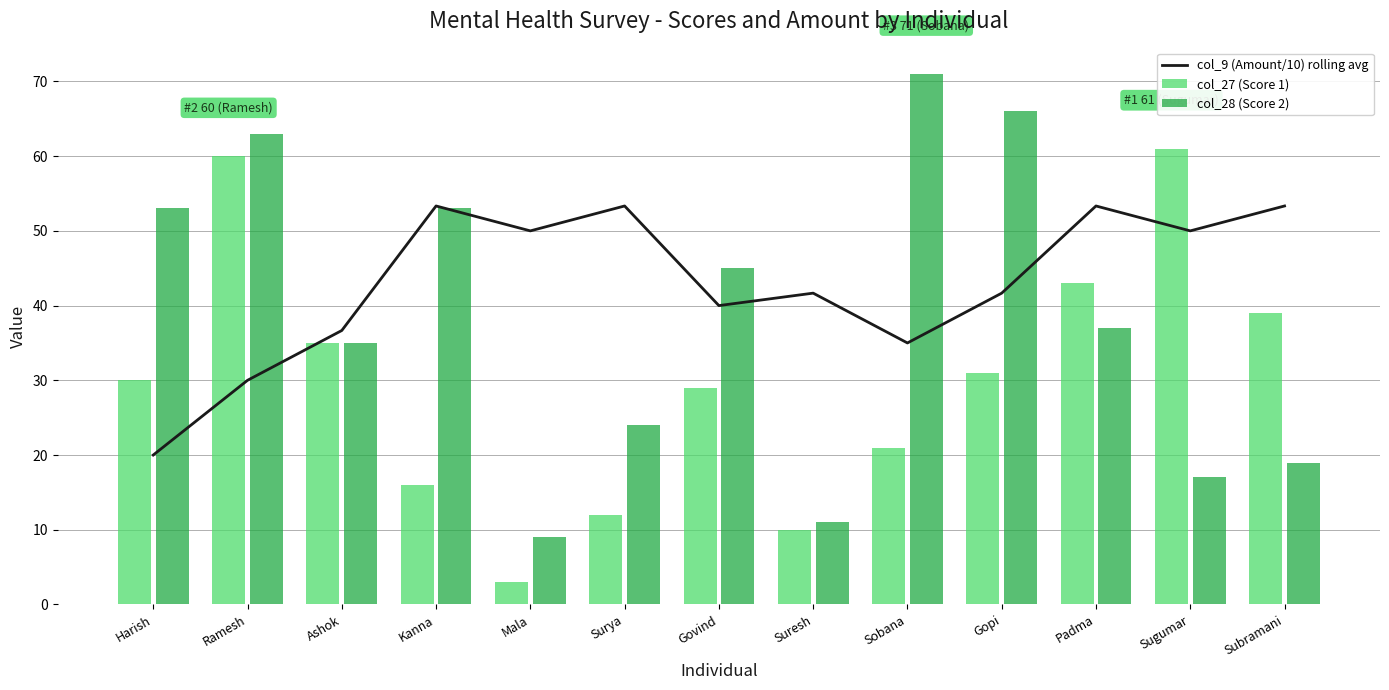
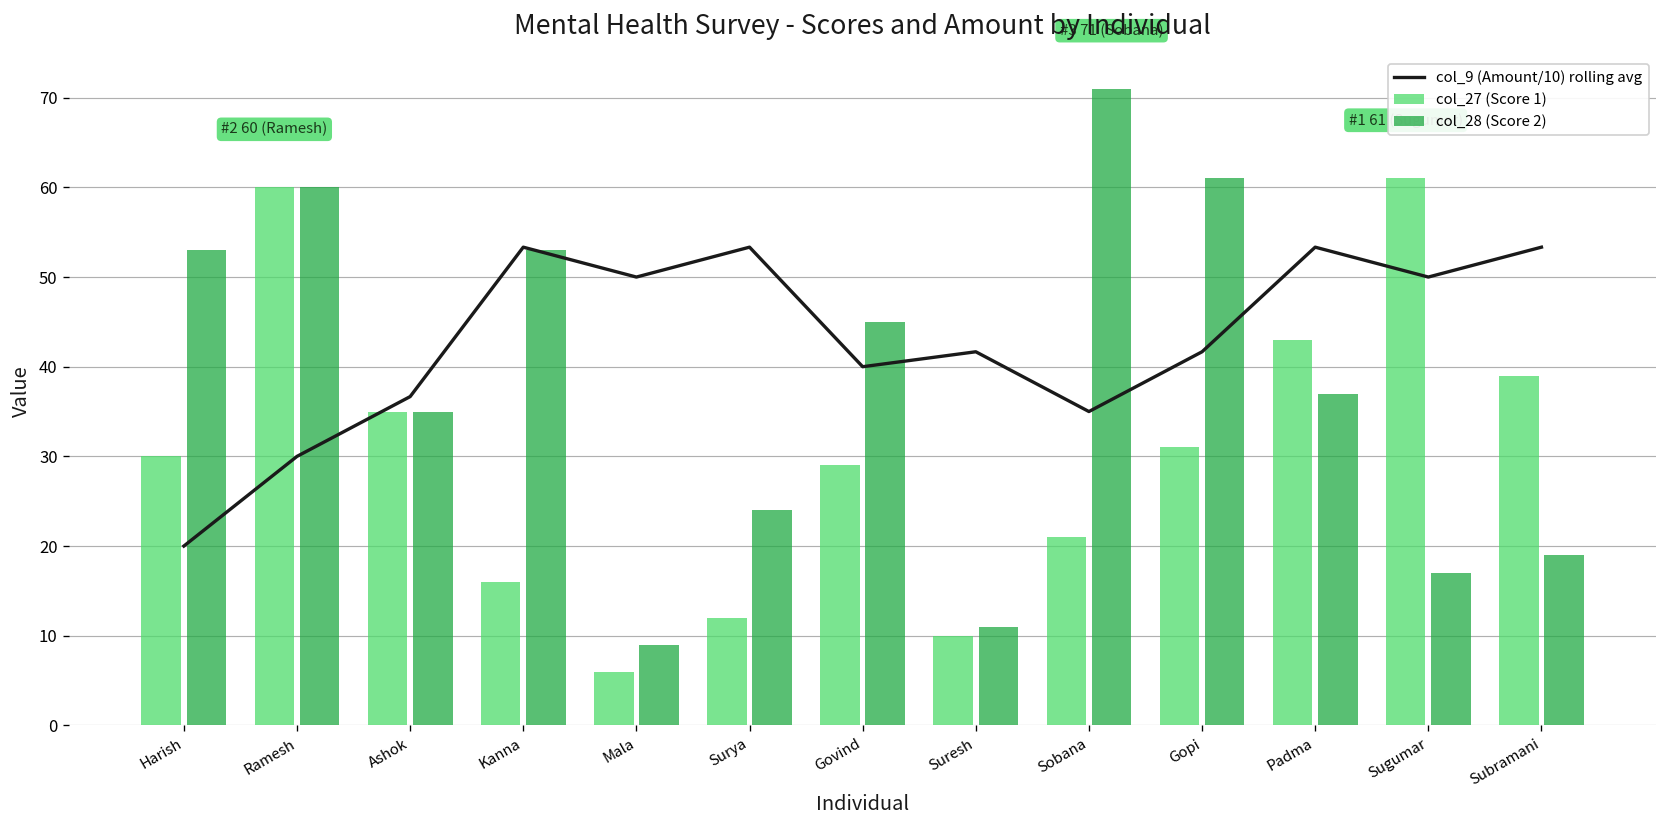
  {
    "col_27 (Score 1)": {
      "Harish": 30,
      "Ramesh": 60,
      "Ashok": 35,
      "Kanna": 16,
-     "Mala": 3,
+     "Mala": 6,
      "Surya": 12,
      "Govind": 29,
      "Suresh": 10,
      "Sobana": 21,
      "Gopi": 31,
      "Padma": 43,
      "Sugumar": 61,
      "Subramani": 39
    },
    "col_9 (Amount/10) rolling avg": {
      "Harish": 20,
      "Ramesh": 30,
      "Ashok": 37,
      "Kanna": 53,
      "Mala": 50,
      "Surya": 53,
      "Govind": 40,
      "Suresh": 42,
      "Sobana": 35,
      "Gopi": 42,
      "Padma": 53,
      "Sugumar": 50,
      "Subramani": 53
    },
    "col_28 (Score 2)": {
      "Harish": 53,
-     "Ramesh": 63,
+     "Ramesh": 60,
      "Ashok": 35,
      "Kanna": 53,
      "Mala": 9,
      "Surya": 24,
      "Govind": 45,
      "Suresh": 11,
      "Sobana": 71,
-     "Gopi": 66,
+     "Gopi": 61,
      "Padma": 37,
      "Sugumar": 17,
      "Subramani": 19
    }
  }
